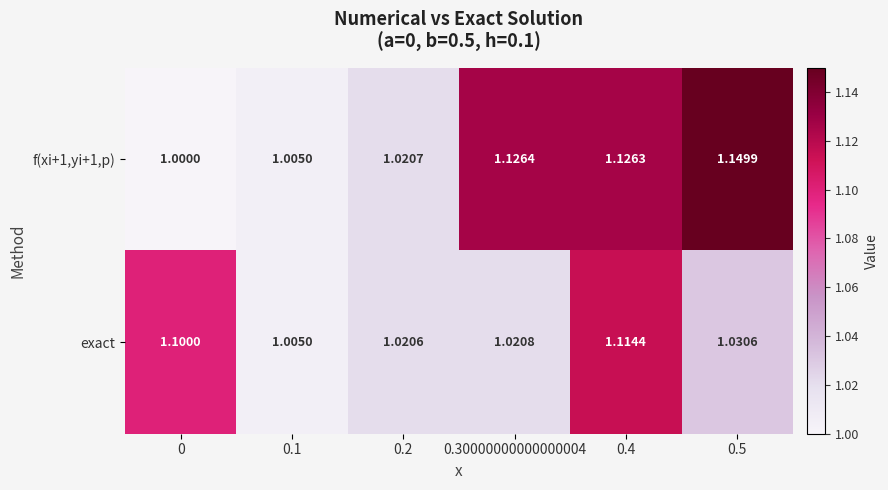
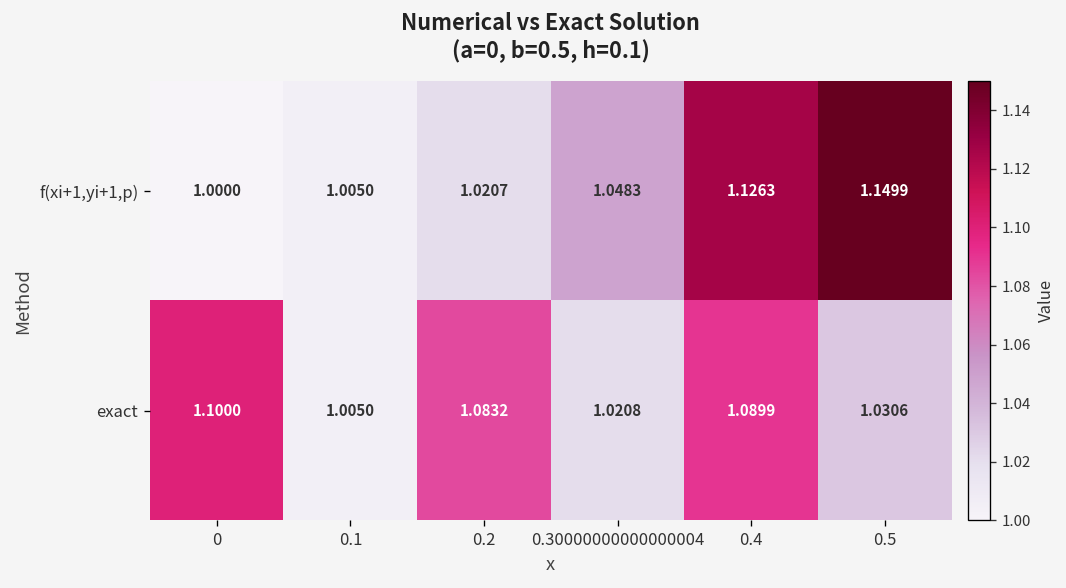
  {
    "f(xi+1,yi+1,p)": {
      "0": 1.0000,
      "0.1": 1.0050,
      "0.2": 1.0207,
-     "0.30000000000000004": 1.1264,
+     "0.30000000000000004": 1.0483,
      "0.4": 1.1263,
      "0.5": 1.1499
    },
    "exact": {
      "0": 1.1000,
      "0.1": 1.0050,
-     "0.2": 1.0206,
+     "0.2": 1.0832,
      "0.30000000000000004": 1.0208,
-     "0.4": 1.1144,
+     "0.4": 1.0899,
      "0.5": 1.0306
    }
  }
